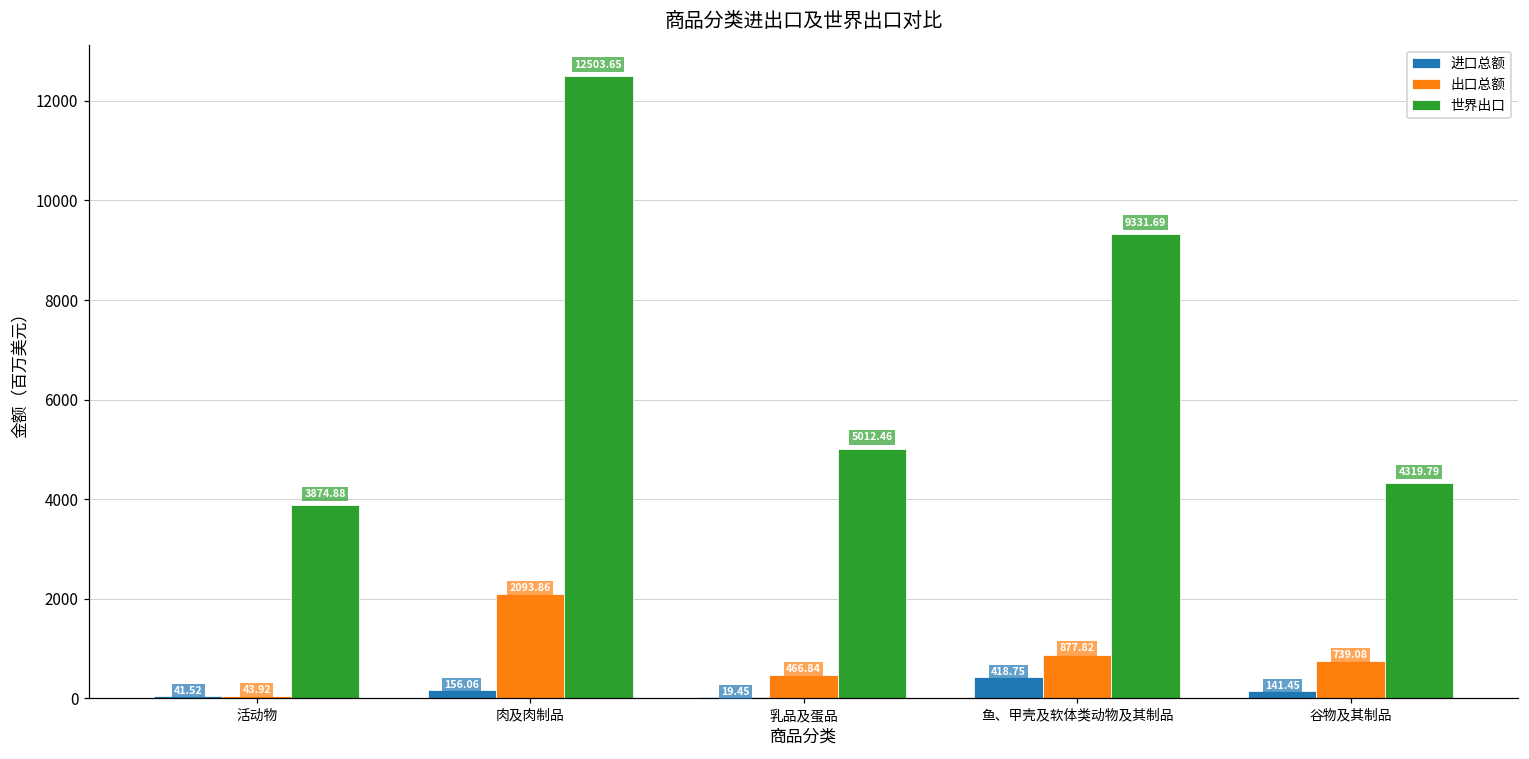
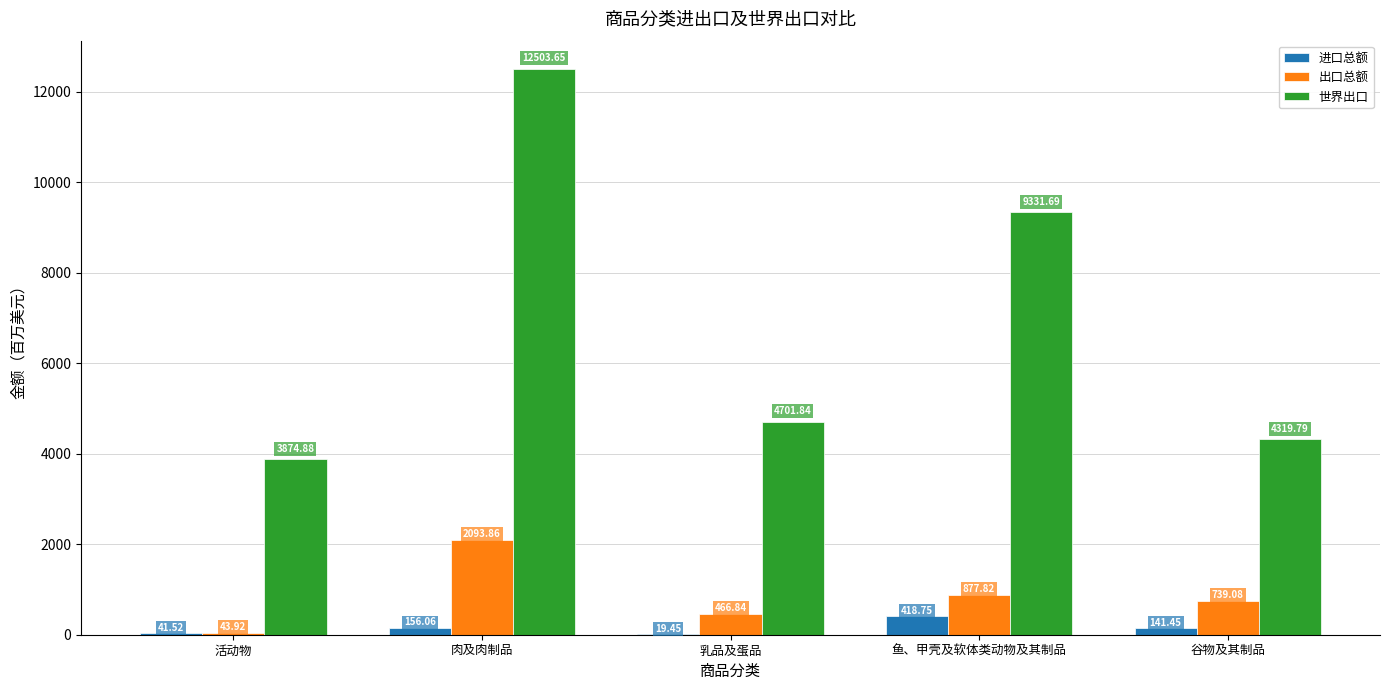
  {
    "世界出口": {
-     "乳品及蛋品": 5012.46
+     "乳品及蛋品": 4701.84
    }
  }
